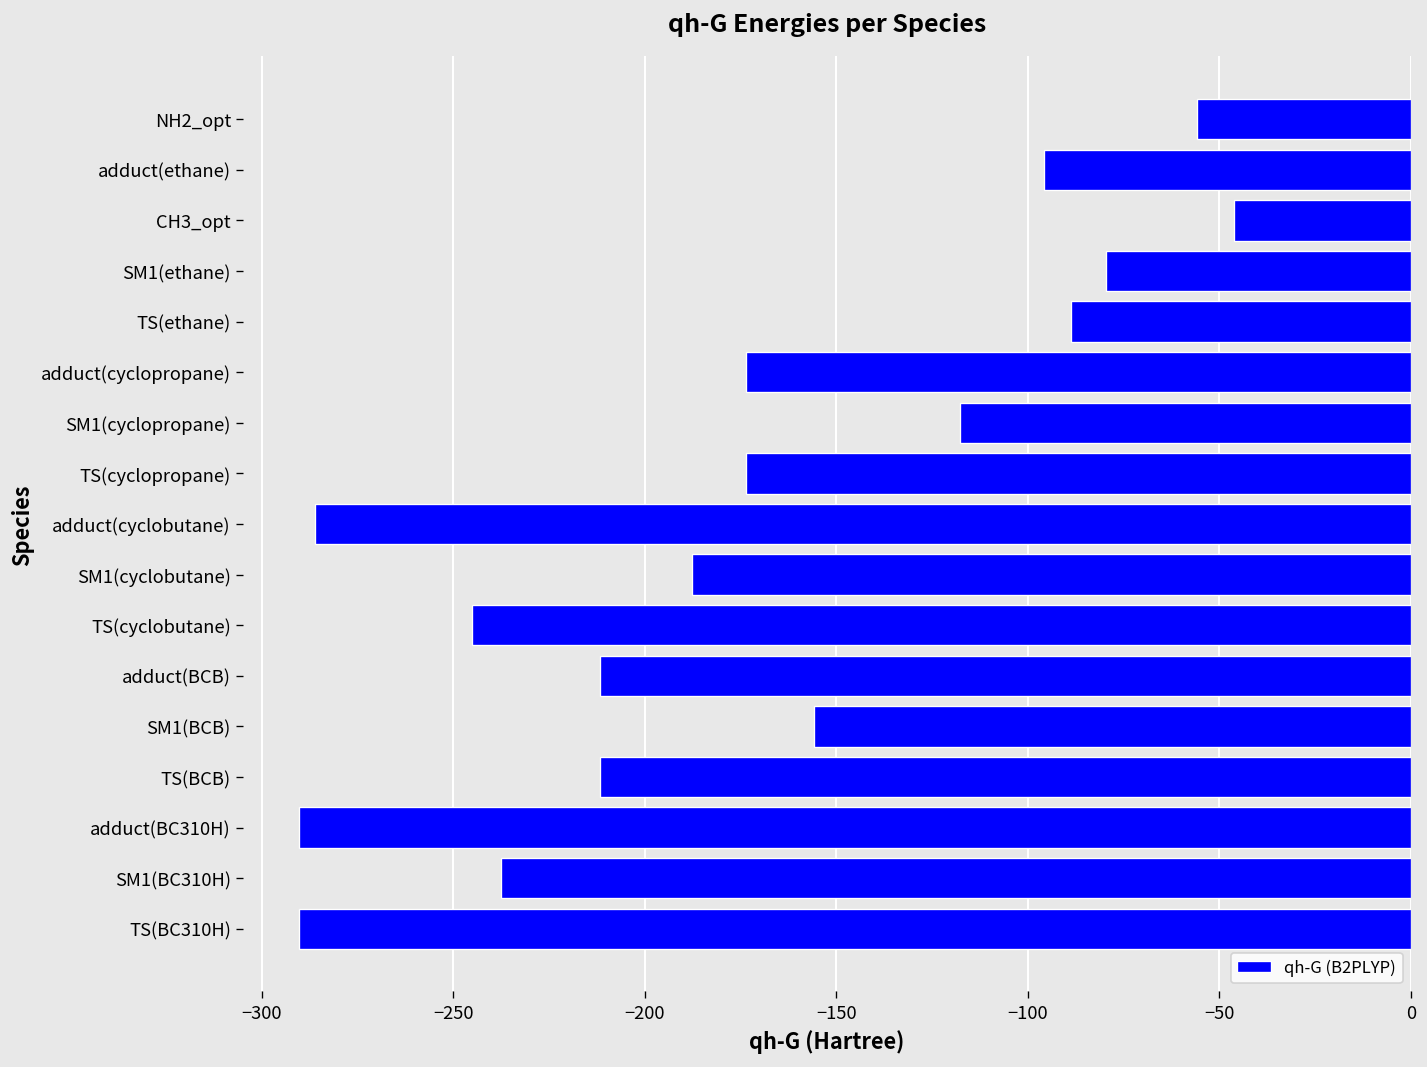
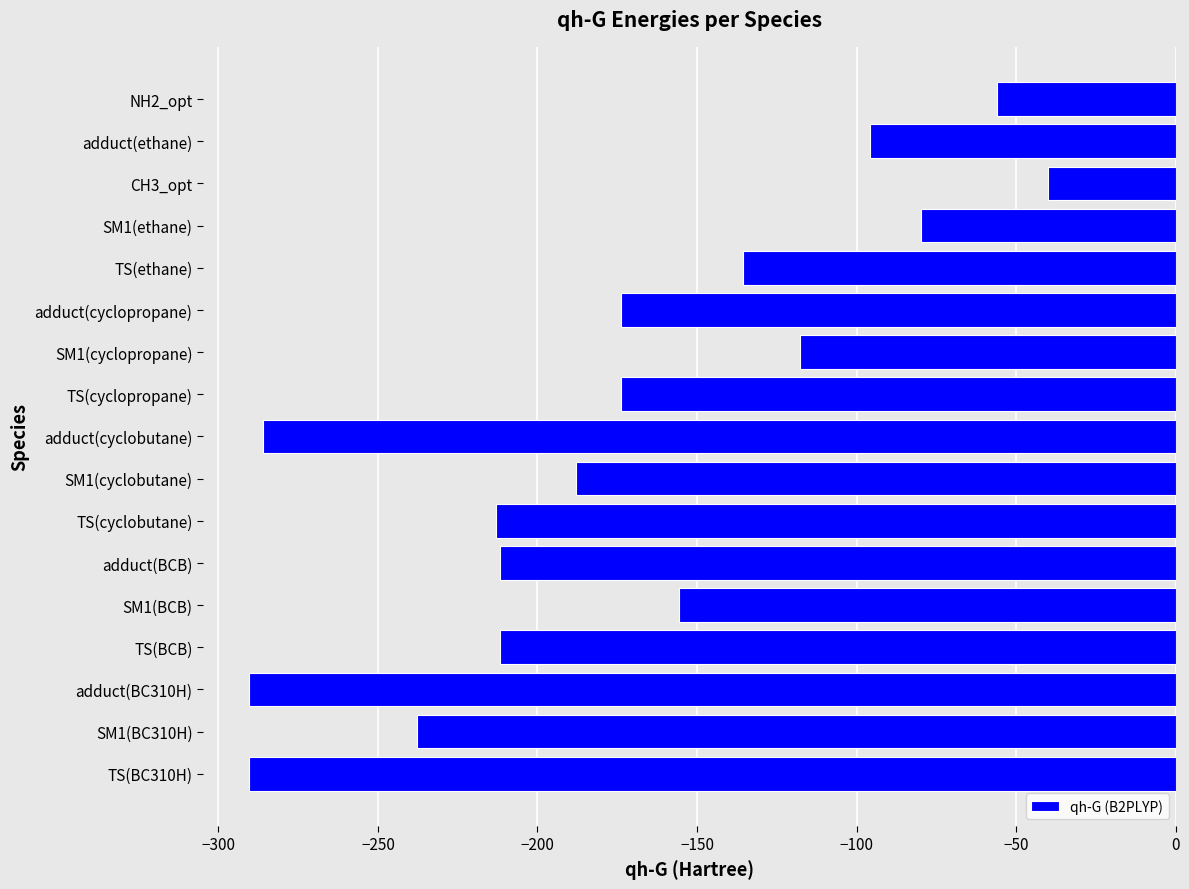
  {
    "NH2_opt": -56,
    "adduct(ethane)": -96,
-   "CH3_opt": -46,
+   "CH3_opt": -40,
    "SM1(ethane)": -80,
-   "TS(ethane)": -89,
+   "TS(ethane)": -136,
    "adduct(cyclopropane)": -174,
    "SM1(cyclopropane)": -118,
    "TS(cyclopropane)": -174,
    "adduct(cyclobutane)": -286,
    "SM1(cyclobutane)": -188,
-   "TS(cyclobutane)": -245,
+   "TS(cyclobutane)": -213,
    "adduct(BCB)": -212,
    "SM1(BCB)": -156,
    "TS(BCB)": -212,
    "adduct(BC310H)": -290,
    "SM1(BC310H)": -238,
    "TS(BC310H)": -290
  }
